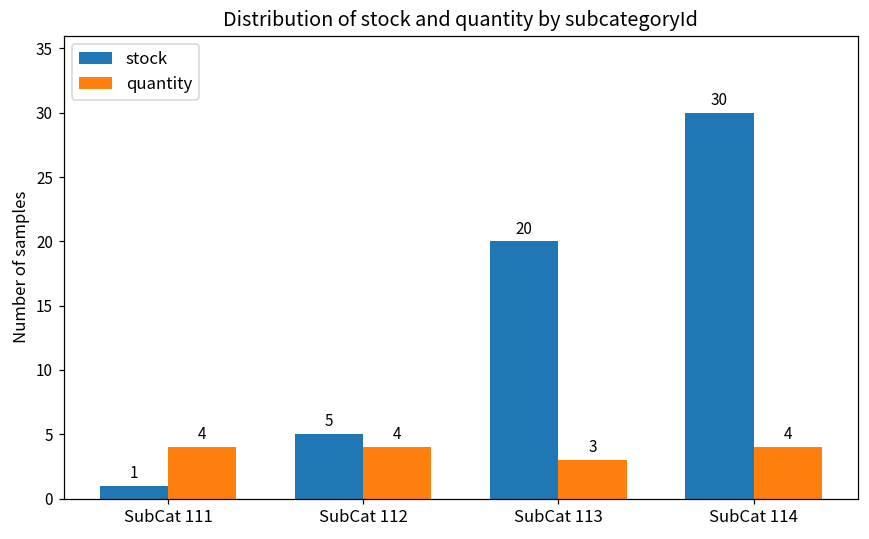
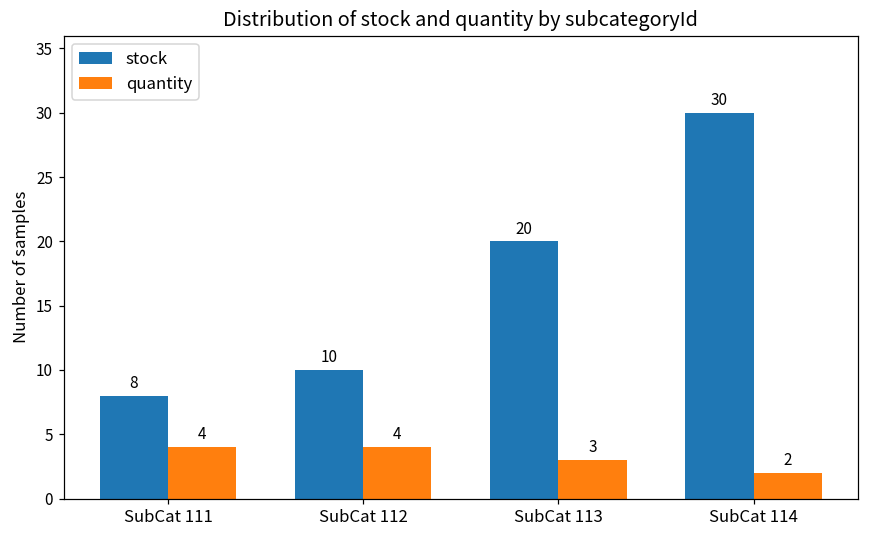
  {
    "stock": {
-     "SubCat 111": 1,
-     "SubCat 112": 5,
+     "SubCat 111": 8,
+     "SubCat 112": 10,
      "SubCat 113": 20,
      "SubCat 114": 30
    },
    "quantity": {
      "SubCat 111": 4,
      "SubCat 112": 4,
      "SubCat 113": 3,
-     "SubCat 114": 4
+     "SubCat 114": 2
    }
  }
